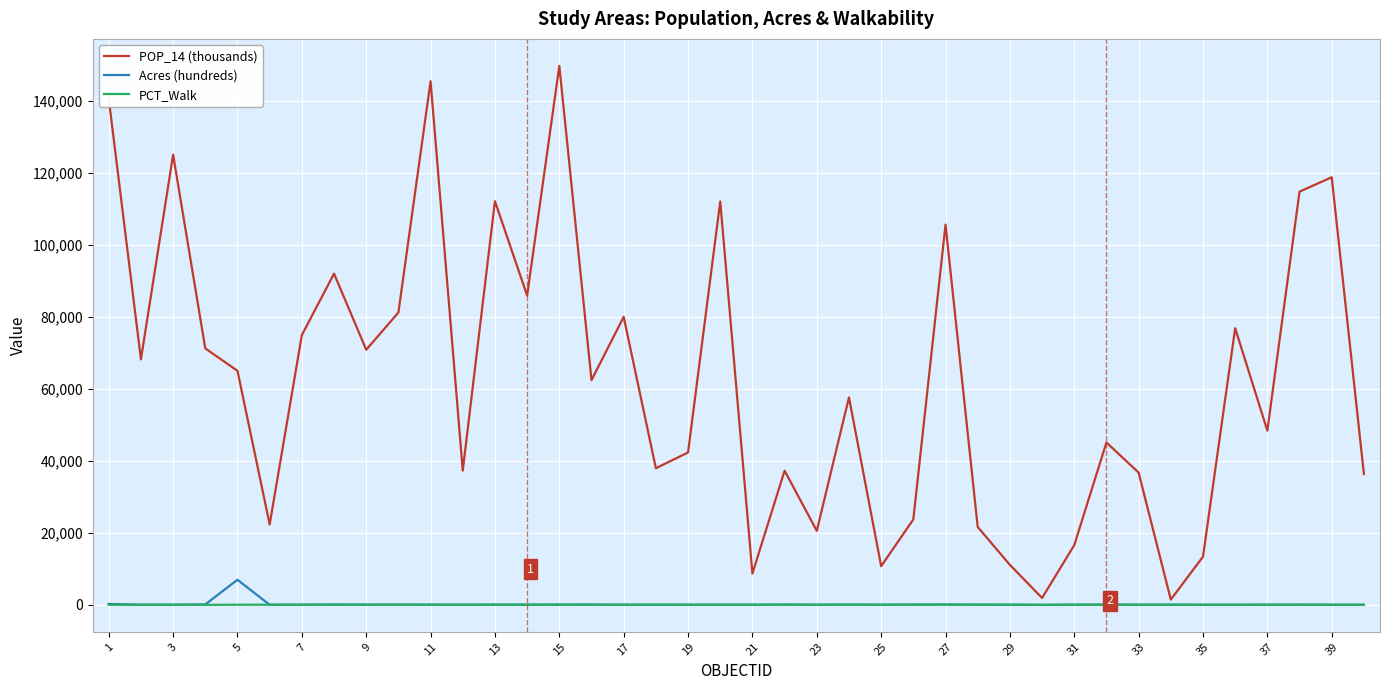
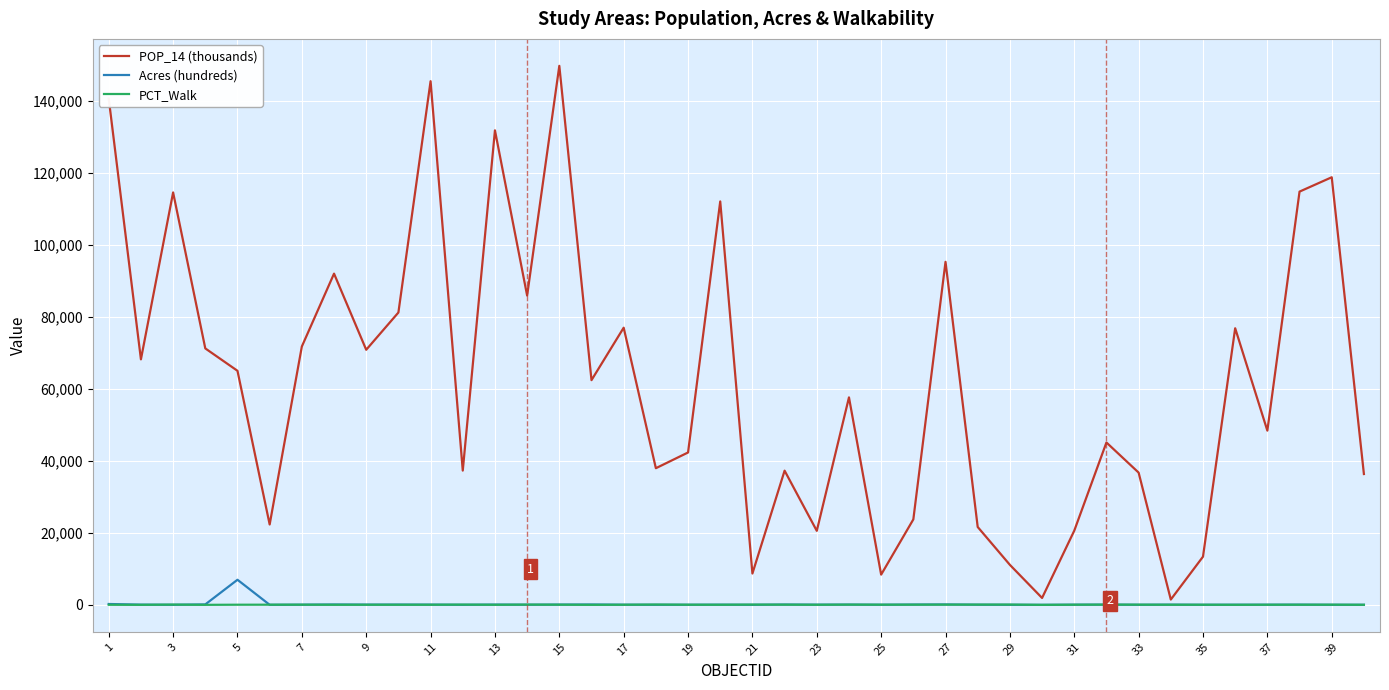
  {
    "POP_14 (thousands)": {
-     "3": "125,000",
+     "3": "115,000",
      "5": "65,000",
-     "7": "75,000",
+     "7": "72,000",
      "9": "71,000",
      "11": "145,000",
-     "13": "112,000",
+     "13": "132,000",
      "15": "150,000",
-     "17": "80,000",
+     "17": "77,000",
      "19": "42,000",
      "21": "9,000",
      "23": "21,000",
-     "25": "11,000",
-     "27": "106,000",
+     "25": "8,000",
+     "27": "95,000",
      "29": "11,000",
-     "31": "17,000",
+     "31": "21,000",
      "33": "37,000",
      "35": "13,000",
      "37": "48,000",
      "39": "119,000"
    },
    "Acres (hundreds)": {
      "5": "7,000"
    },
    "PCT_Walk": {
      "5": "0"
    }
  }
